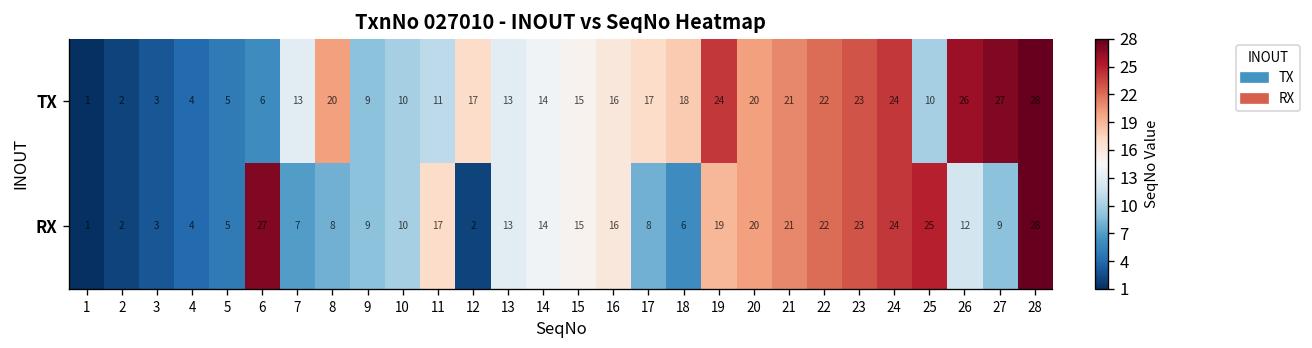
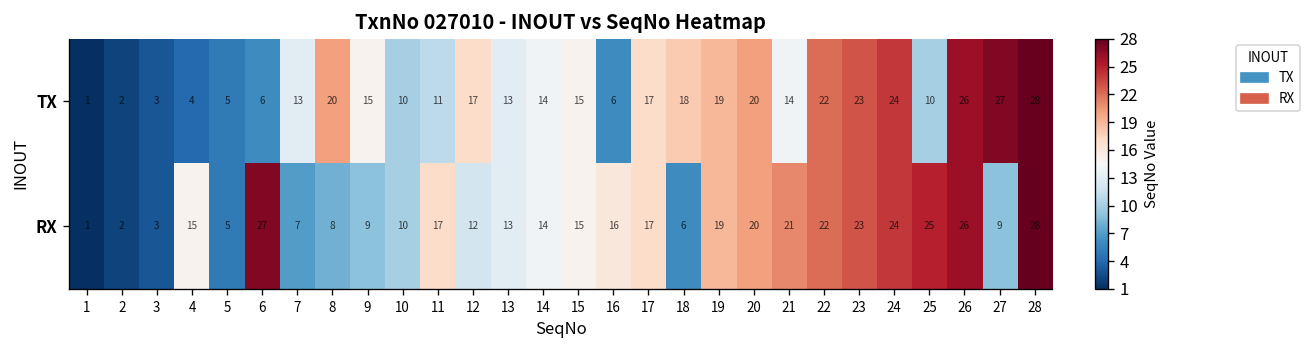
  {
    "TX": {
      "1": 1,
      "2": 2,
      "3": 3,
      "4": 4,
      "5": 5,
      "6": 6,
      "7": 13,
      "8": 20,
-     "9": 9,
+     "9": 15,
      "10": 10,
      "11": 11,
      "12": 17,
      "13": 13,
      "14": 14,
      "15": 15,
-     "16": 16,
+     "16": 6,
      "17": 17,
      "18": 18,
-     "19": 24,
+     "19": 19,
      "20": 20,
-     "21": 21,
+     "21": 14,
      "22": 22,
      "23": 23,
      "24": 24,
      "25": 10,
      "26": 26,
      "27": 27,
      "28": 28
    },
    "RX": {
      "1": 1,
      "2": 2,
      "3": 3,
-     "4": 4,
+     "4": 15,
      "5": 5,
      "6": 27,
      "7": 7,
      "8": 8,
      "9": 9,
      "10": 10,
      "11": 17,
-     "12": 2,
+     "12": 12,
      "13": 13,
      "14": 14,
      "15": 15,
      "16": 16,
-     "17": 8,
+     "17": 17,
      "18": 6,
      "19": 19,
      "20": 20,
      "21": 21,
      "22": 22,
      "23": 23,
      "24": 24,
      "25": 25,
-     "26": 12,
+     "26": 26,
      "27": 9,
      "28": 28
    }
  }
